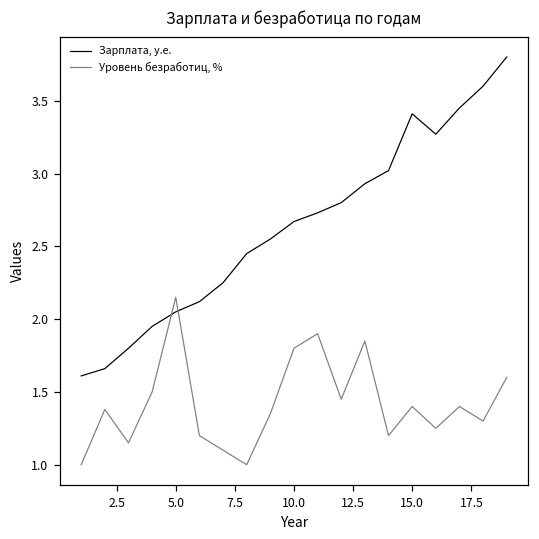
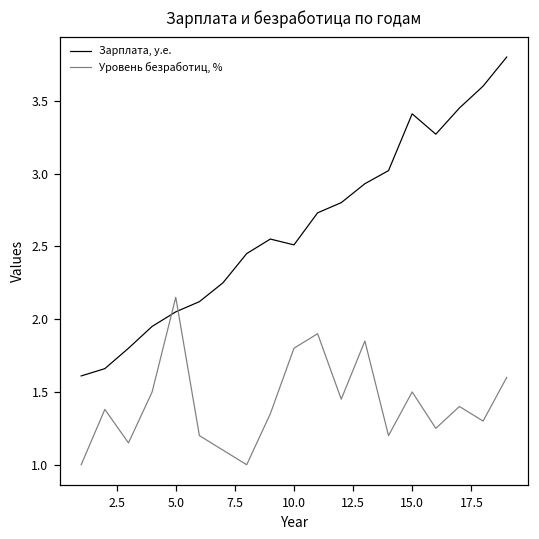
  {
    "Зарплата, у.е.": {
      "5.0": 2.05,
-     "10.0": 2.67,
+     "10.0": 2.51,
      "15.0": 3.41
    },
    "Уровень безработиц, %": {
      "5.0": 2.15,
      "10.0": 1.8,
-     "15.0": 1.4
+     "15.0": 1.5
    }
  }
